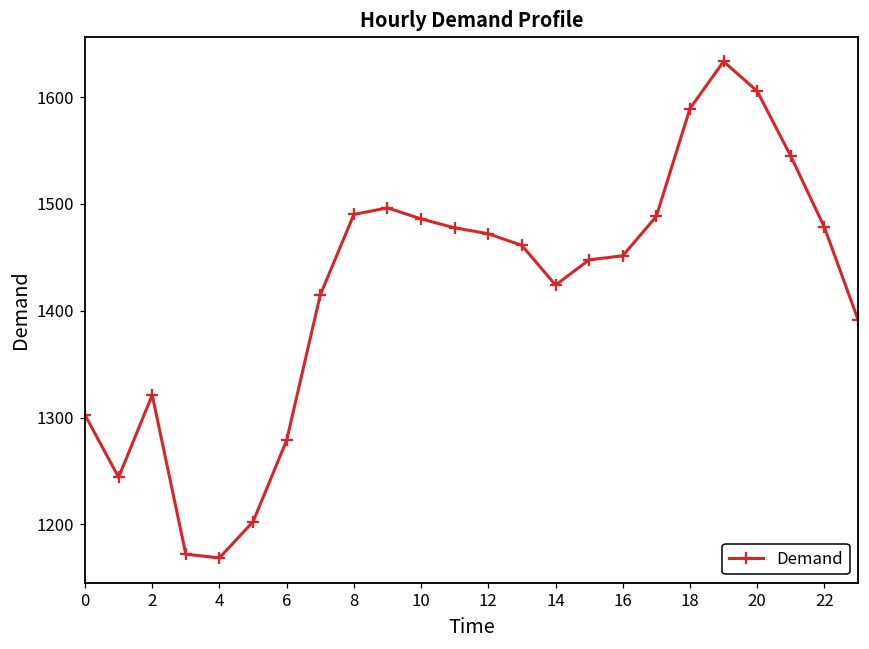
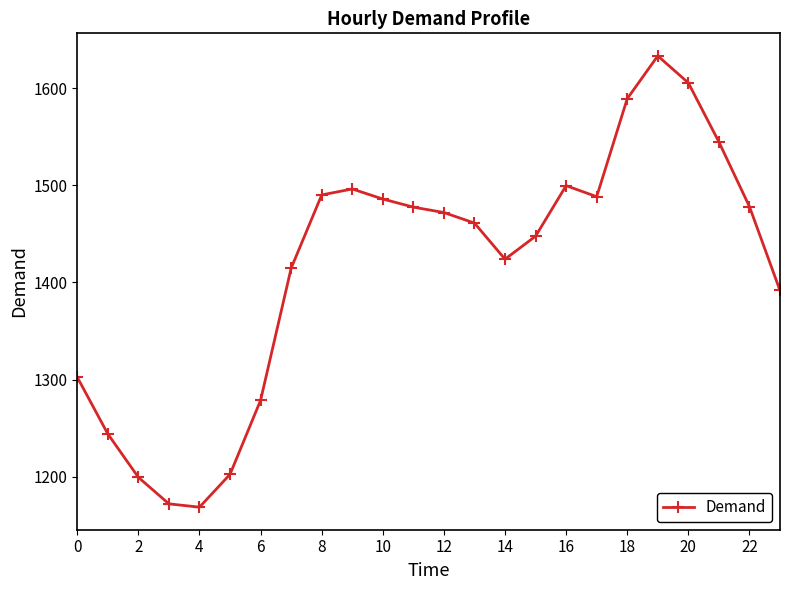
  {
    "0": 1300,
-   "2": 1320,
+   "2": 1200,
    "4": 1170,
    "6": 1280,
    "8": 1490,
    "10": 1490,
    "12": 1470,
    "14": 1420,
-   "16": 1450,
+   "16": 1500,
    "18": 1590,
    "20": 1610,
    "22": 1480
  }
